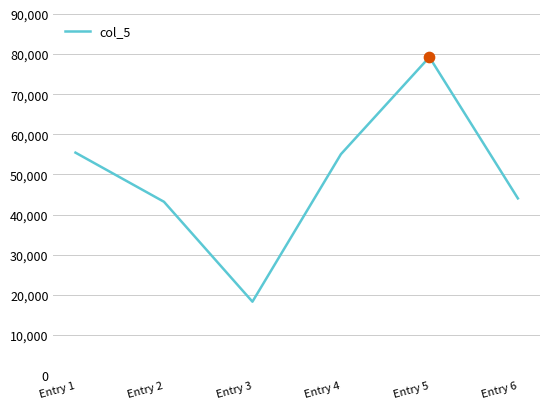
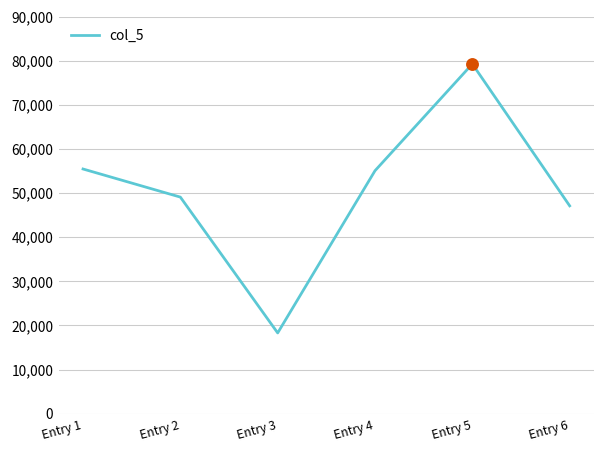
  {
    "col_5": {
      "Entry 1": "55,000",
-     "Entry 2": "43,000",
+     "Entry 2": "49,000",
      "Entry 3": "18,000",
      "Entry 4": "55,000",
-     "Entry 6": "44,000"
+     "Entry 6": "47,000"
    }
  }
